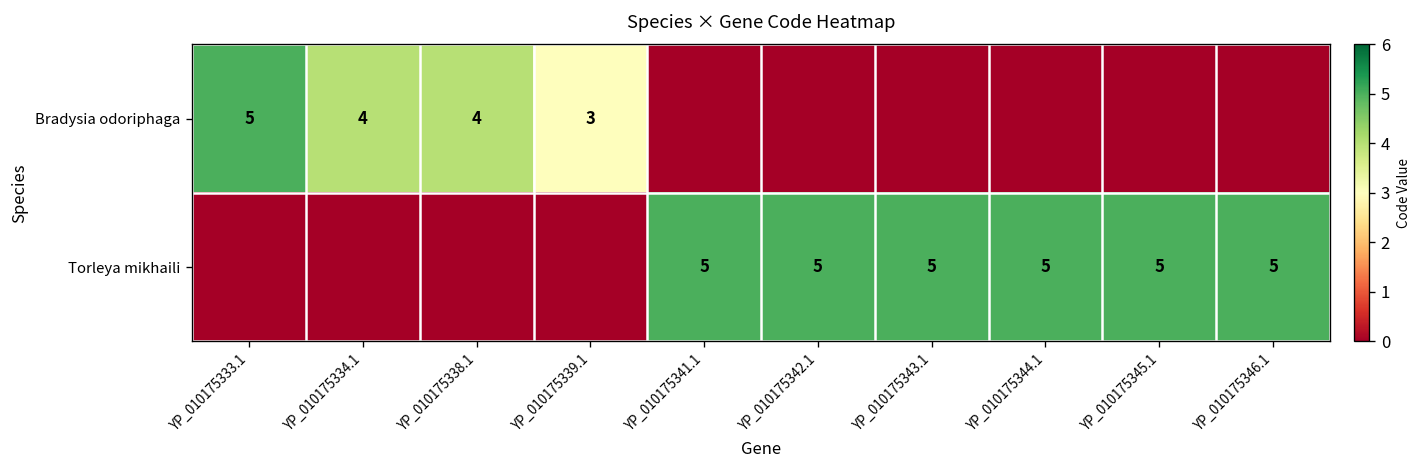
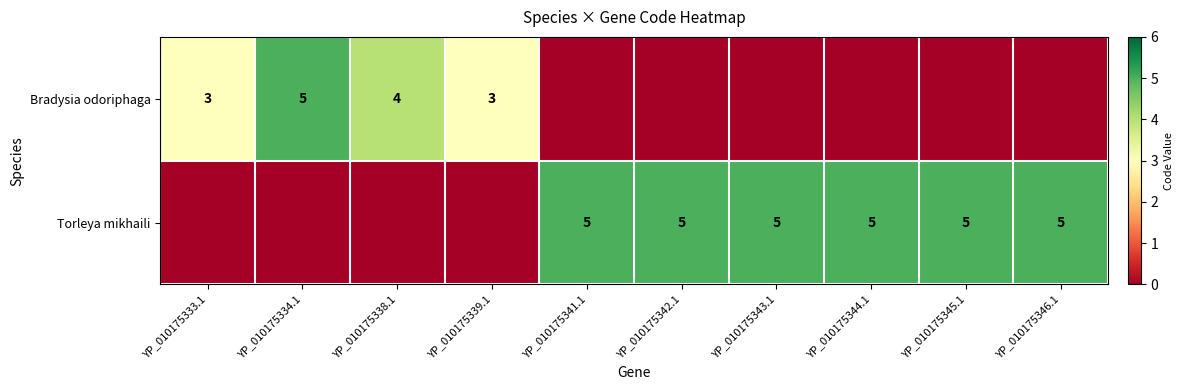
  {
    "Bradysia odoriphaga": {
-     "YP_010175333.1": 5,
-     "YP_010175334.1": 4,
+     "YP_010175333.1": 3,
+     "YP_010175334.1": 5,
      "YP_010175338.1": 4,
      "YP_010175339.1": 3
    },
    "Torleya mikhaili": {
      "YP_010175341.1": 5,
      "YP_010175342.1": 5,
      "YP_010175343.1": 5,
      "YP_010175344.1": 5,
      "YP_010175345.1": 5,
      "YP_010175346.1": 5
    }
  }
